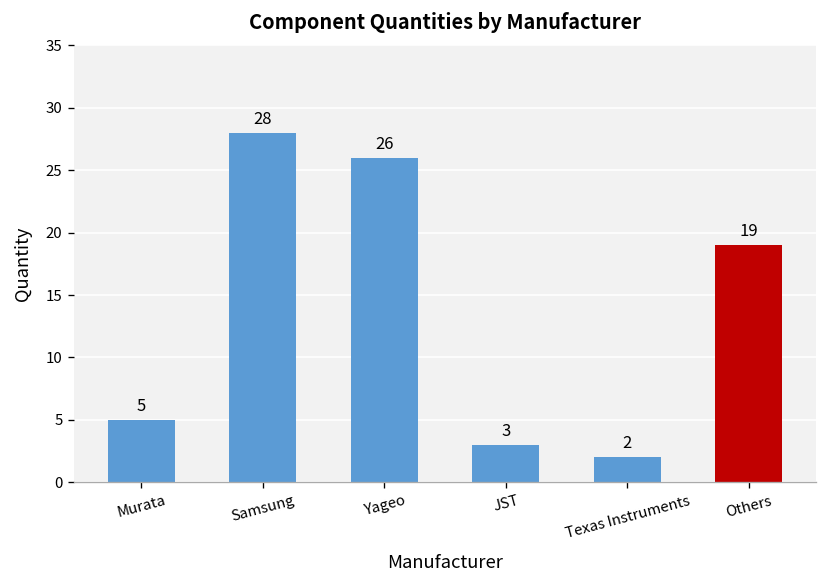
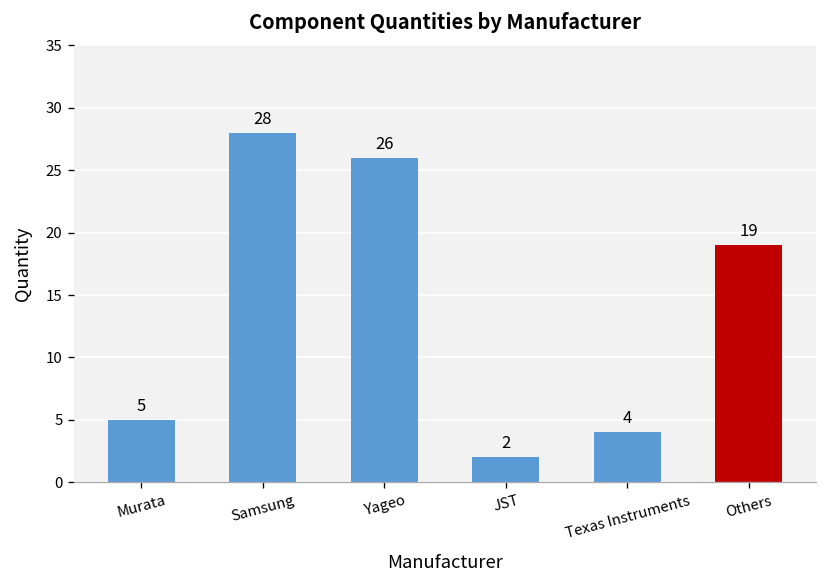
  {
    "Murata": 5,
    "Samsung": 28,
    "Yageo": 26,
-   "JST": 3,
-   "Texas Instruments": 2,
+   "JST": 2,
+   "Texas Instruments": 4,
    "Others": 19
  }
